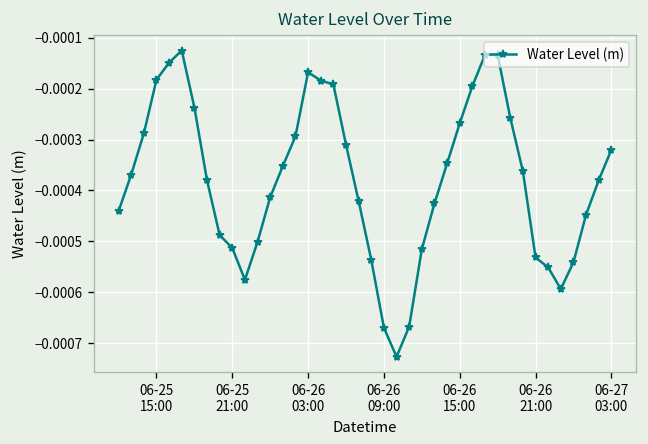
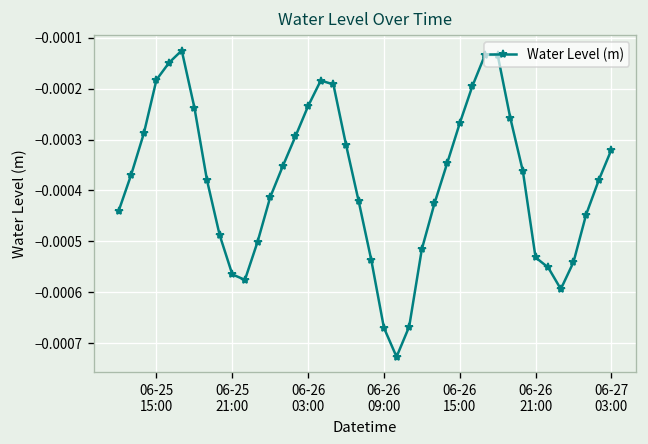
  {
    "06-25 15:00": -0.00018,
-   "06-25 21:00": -0.00051,
-   "06-26 03:00": -0.00017,
+   "06-25 21:00": -0.00057,
+   "06-26 03:00": -0.00023,
    "06-26 09:00": -0.00067,
    "06-26 15:00": -0.00027,
    "06-26 21:00": -0.00053,
    "06-27 03:00": -0.00032
  }
